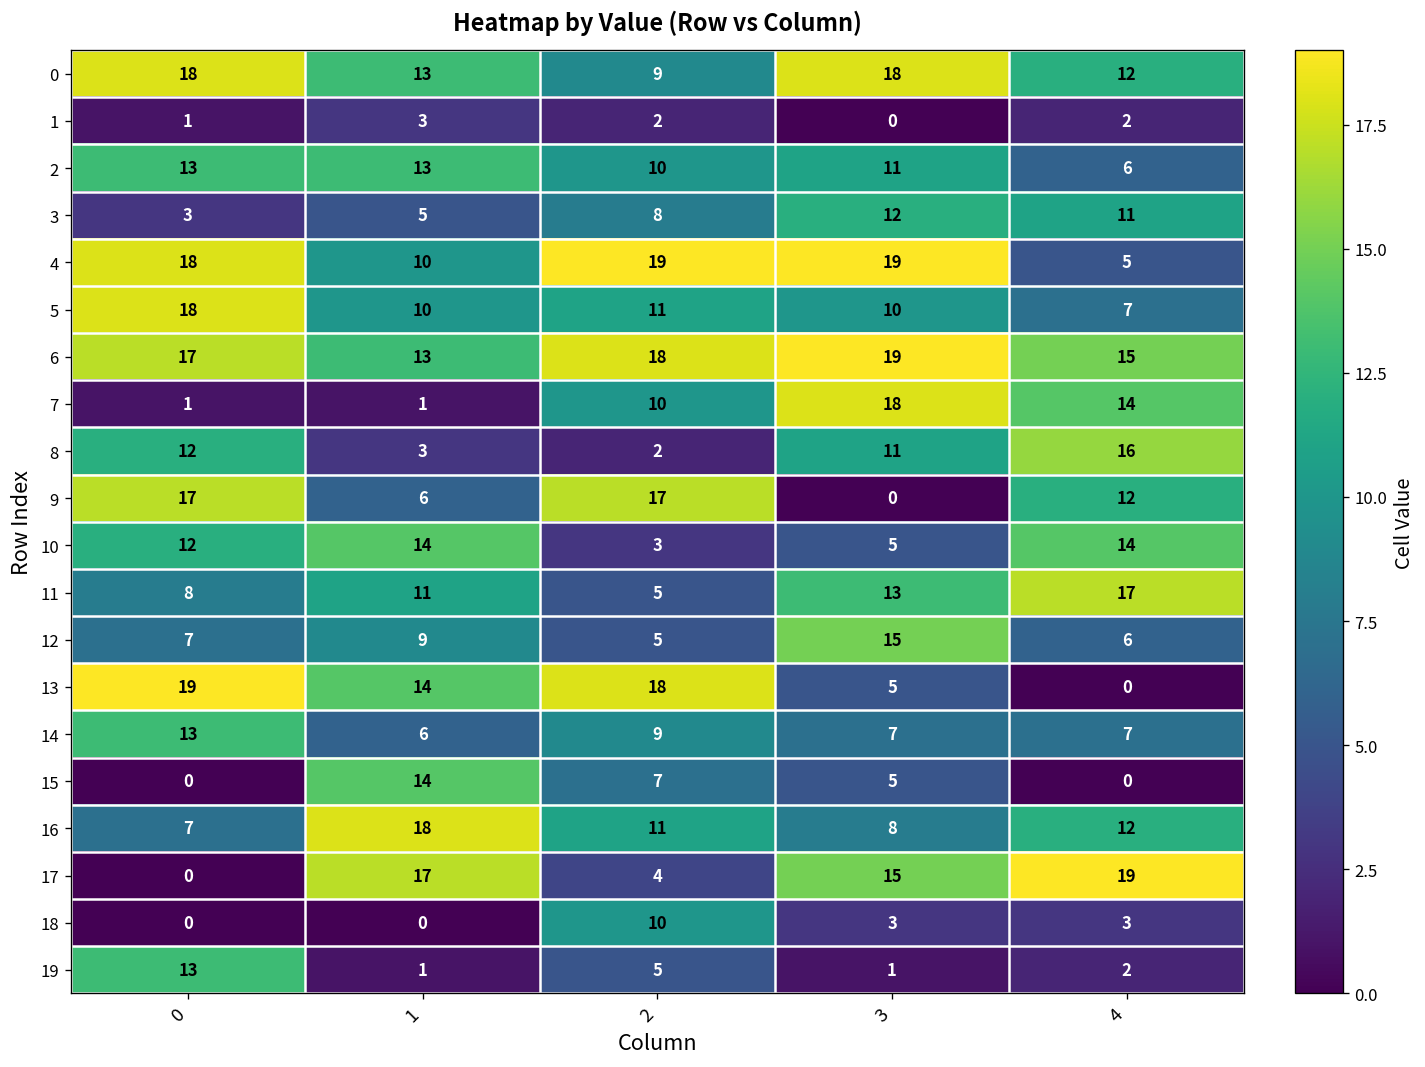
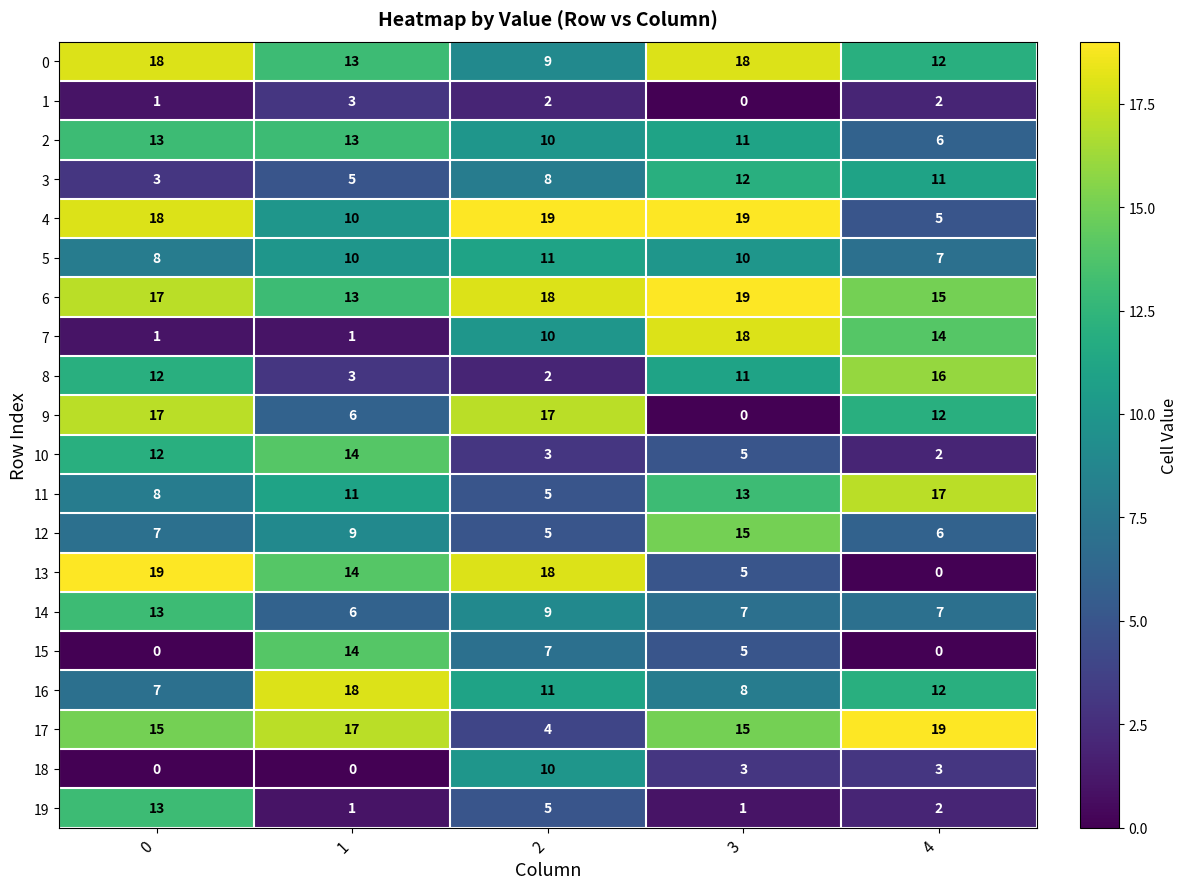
  {
    "0": {
      "0": 18,
      "1": 13,
      "2": 9,
      "3": 18,
      "4": 12
    },
    "1": {
      "0": 1,
      "1": 3,
      "2": 2,
      "3": 0,
      "4": 2
    },
    "2": {
      "0": 13,
      "1": 13,
      "2": 10,
      "3": 11,
      "4": 6
    },
    "3": {
      "0": 3,
      "1": 5,
      "2": 8,
      "3": 12,
      "4": 11
    },
    "4": {
      "0": 18,
      "1": 10,
      "2": 19,
      "3": 19,
      "4": 5
    },
    "5": {
-     "0": 18,
+     "0": 8,
      "1": 10,
      "2": 11,
      "3": 10,
      "4": 7
    },
    "6": {
      "0": 17,
      "1": 13,
      "2": 18,
      "3": 19,
      "4": 15
    },
    "7": {
      "0": 1,
      "1": 1,
      "2": 10,
      "3": 18,
      "4": 14
    },
    "8": {
      "0": 12,
      "1": 3,
      "2": 2,
      "3": 11,
      "4": 16
    },
    "9": {
      "0": 17,
      "1": 6,
      "2": 17,
      "3": 0,
      "4": 12
    },
    "10": {
      "0": 12,
      "1": 14,
      "2": 3,
      "3": 5,
-     "4": 14
+     "4": 2
    },
    "11": {
      "0": 8,
      "1": 11,
      "2": 5,
      "3": 13,
      "4": 17
    },
    "12": {
      "0": 7,
      "1": 9,
      "2": 5,
      "3": 15,
      "4": 6
    },
    "13": {
      "0": 19,
      "1": 14,
      "2": 18,
      "3": 5,
      "4": 0
    },
    "14": {
      "0": 13,
      "1": 6,
      "2": 9,
      "3": 7,
      "4": 7
    },
    "15": {
      "0": 0,
      "1": 14,
      "2": 7,
      "3": 5,
      "4": 0
    },
    "16": {
      "0": 7,
      "1": 18,
      "2": 11,
      "3": 8,
      "4": 12
    },
    "17": {
-     "0": 0,
+     "0": 15,
      "1": 17,
      "2": 4,
      "3": 15,
      "4": 19
    },
    "18": {
      "0": 0,
      "1": 0,
      "2": 10,
      "3": 3,
      "4": 3
    },
    "19": {
      "0": 13,
      "1": 1,
      "2": 5,
      "3": 1,
      "4": 2
    }
  }
